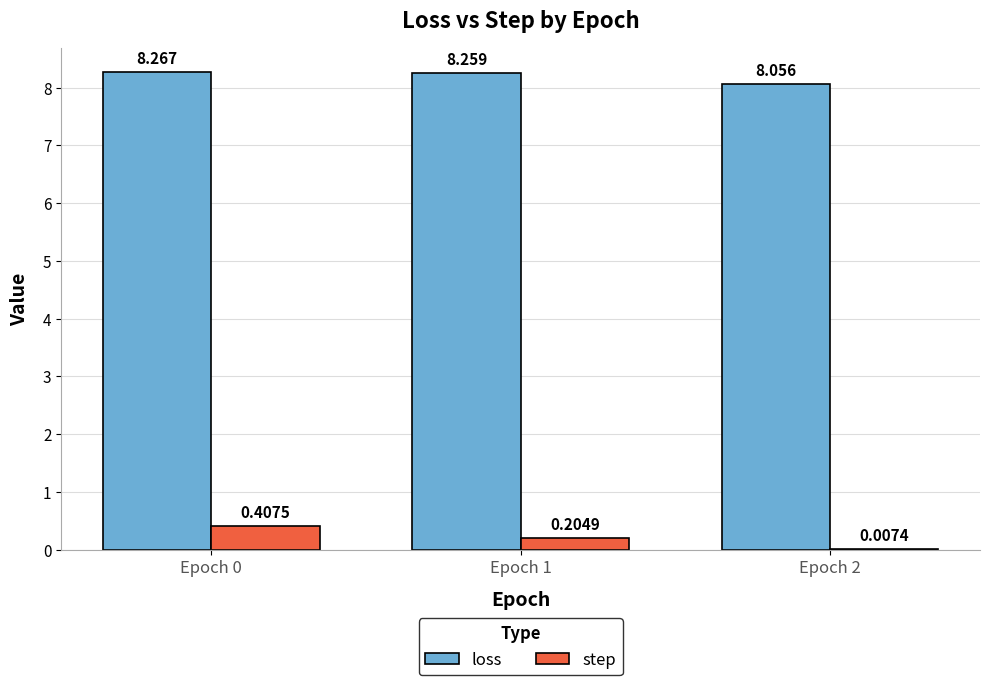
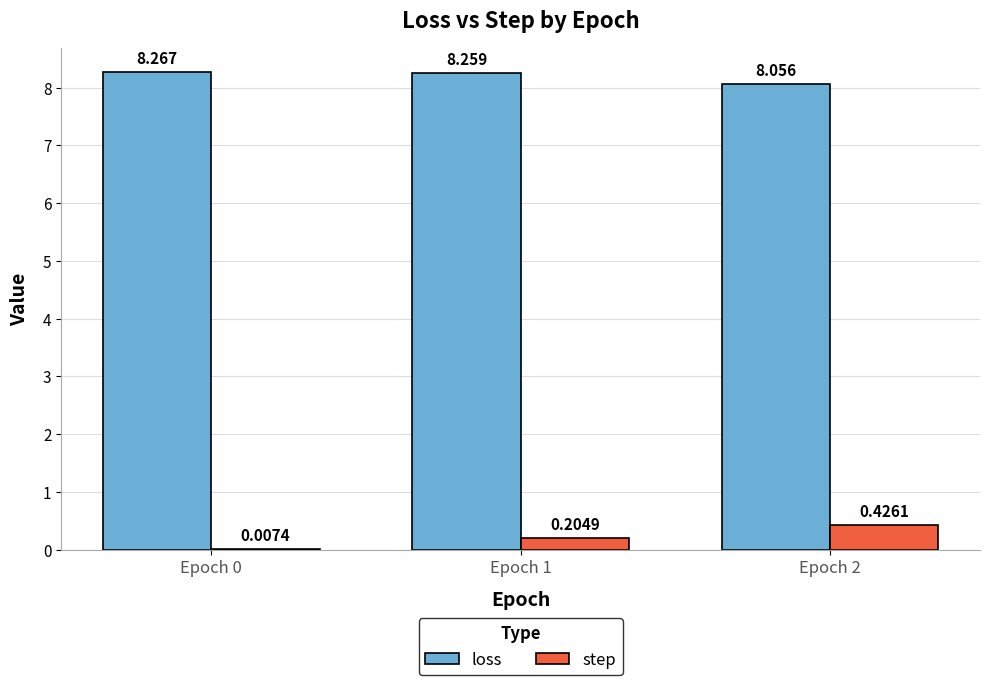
  {
    "loss": {
      "Epoch 0": 8.267,
      "Epoch 1": 8.259,
      "Epoch 2": 8.056
    },
    "step": {
-     "Epoch 0": 0.4075,
+     "Epoch 0": 0.0074,
      "Epoch 1": 0.2049,
-     "Epoch 2": 0.0074
+     "Epoch 2": 0.4261
    }
  }
